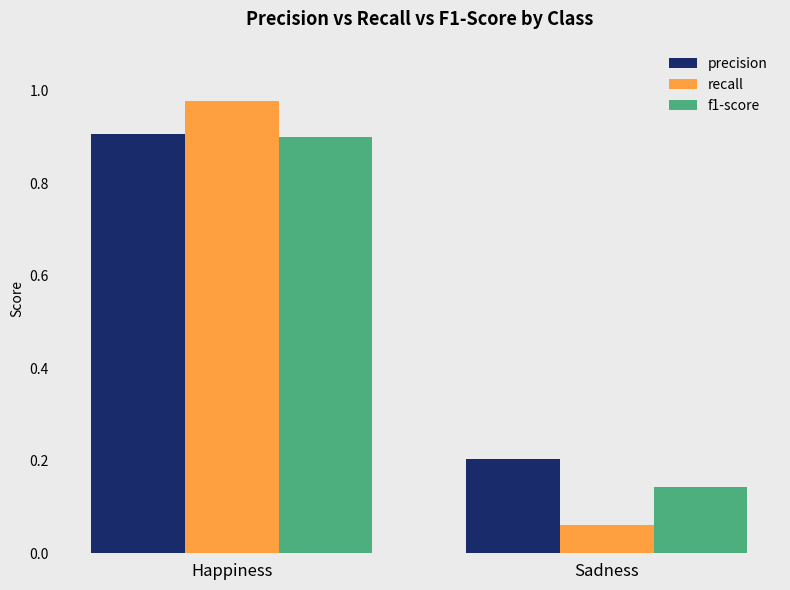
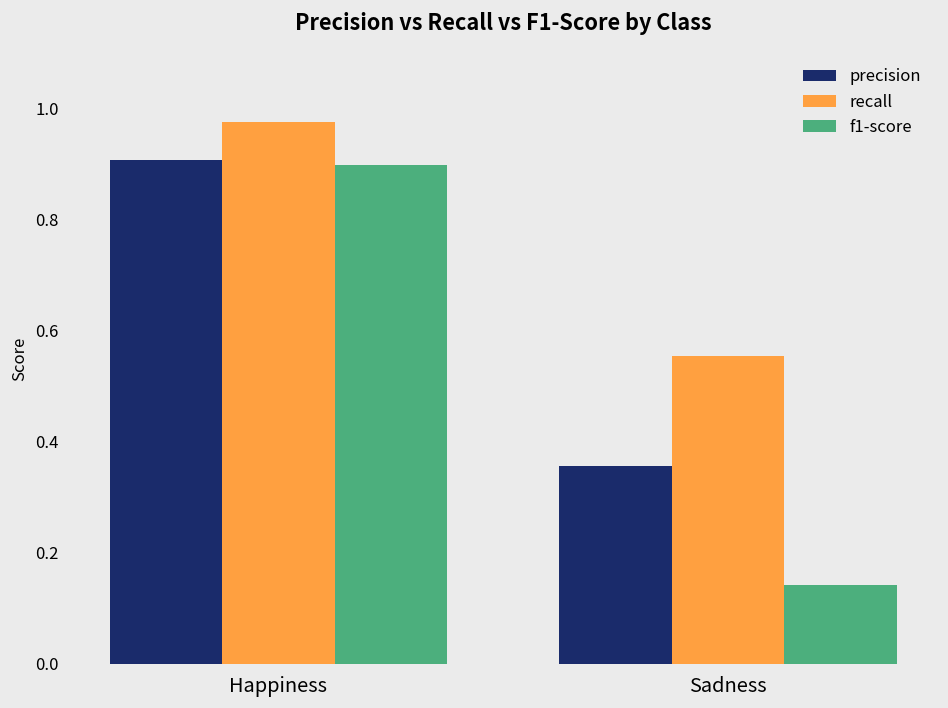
  {
    "precision": {
      "Happiness": 0.91,
-     "Sadness": 0.20
+     "Sadness": 0.36
    },
    "recall": {
      "Happiness": 0.98,
-     "Sadness": 0.06
+     "Sadness": 0.55
    },
    "f1-score": {
      "Happiness": 0.90,
      "Sadness": 0.14
    }
  }
